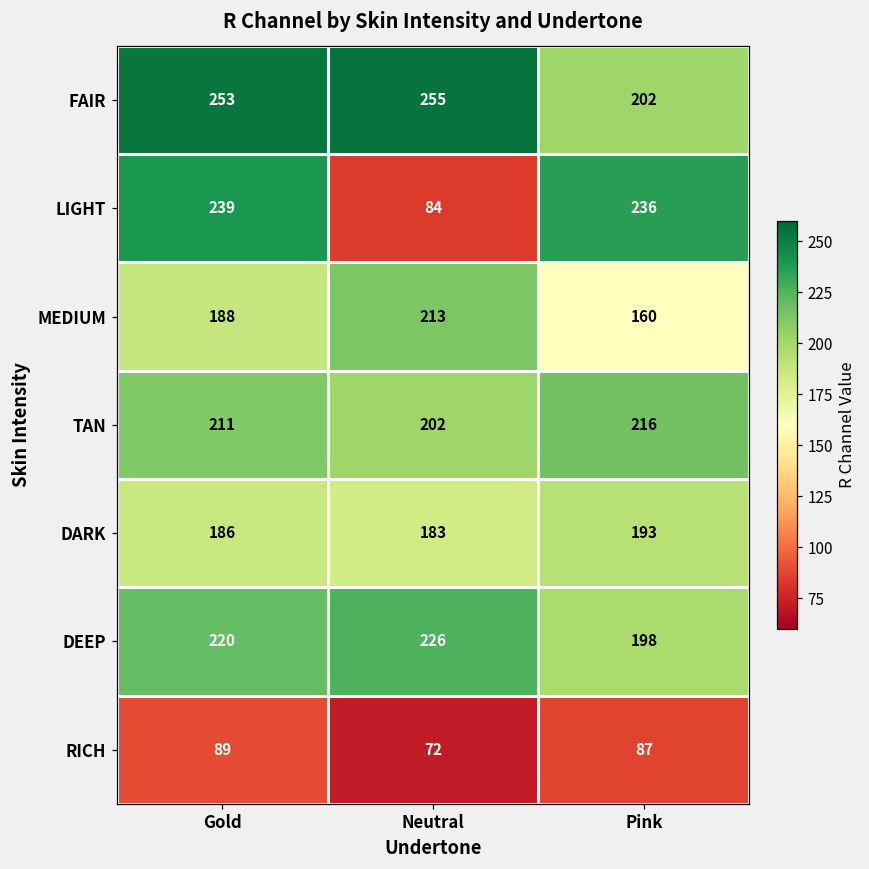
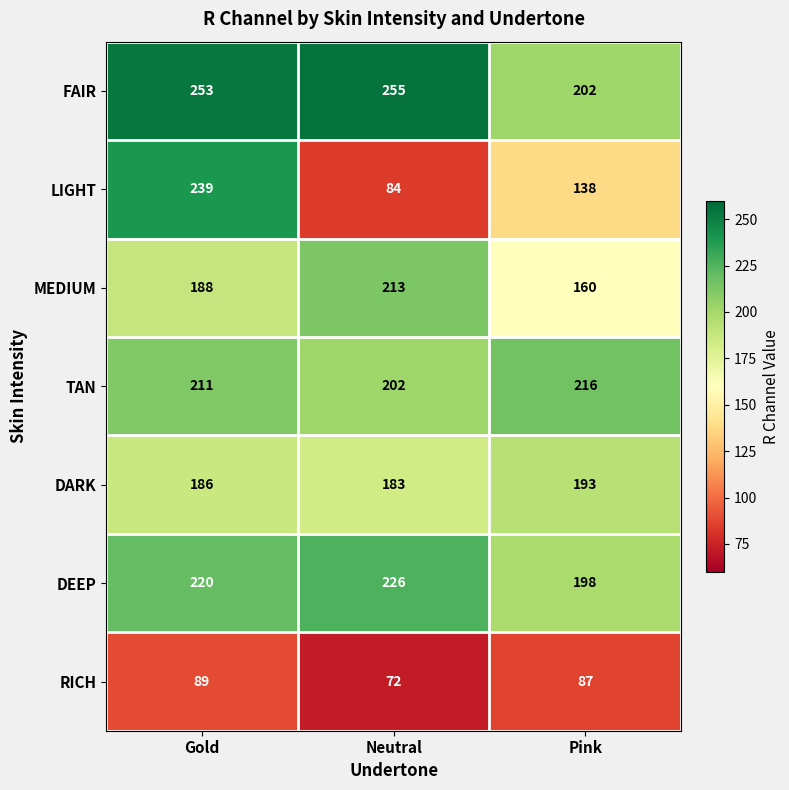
  {
    "FAIR": {
      "Gold": 253,
      "Neutral": 255,
      "Pink": 202
    },
    "LIGHT": {
      "Gold": 239,
      "Neutral": 84,
-     "Pink": 236
+     "Pink": 138
    },
    "MEDIUM": {
      "Gold": 188,
      "Neutral": 213,
      "Pink": 160
    },
    "TAN": {
      "Gold": 211,
      "Neutral": 202,
      "Pink": 216
    },
    "DARK": {
      "Gold": 186,
      "Neutral": 183,
      "Pink": 193
    },
    "DEEP": {
      "Gold": 220,
      "Neutral": 226,
      "Pink": 198
    },
    "RICH": {
      "Gold": 89,
      "Neutral": 72,
      "Pink": 87
    }
  }
